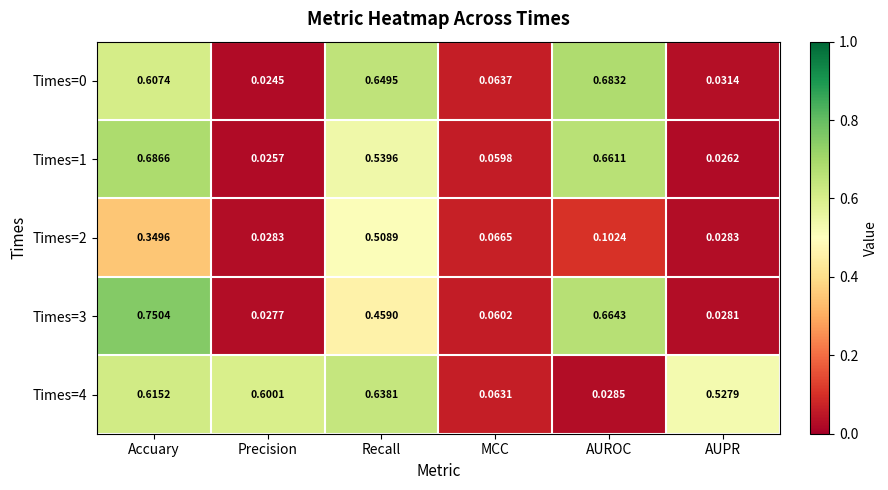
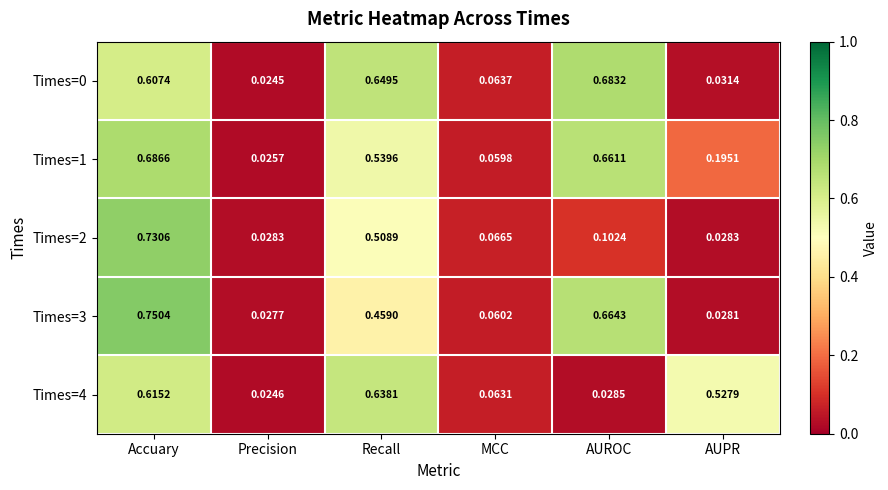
  {
    "Times=0": {
      "Accuary": 0.6074,
      "Precision": 0.0245,
      "Recall": 0.6495,
      "MCC": 0.0637,
      "AUROC": 0.6832,
      "AUPR": 0.0314
    },
    "Times=1": {
      "Accuary": 0.6866,
      "Precision": 0.0257,
      "Recall": 0.5396,
      "MCC": 0.0598,
      "AUROC": 0.6611,
-     "AUPR": 0.0262
+     "AUPR": 0.1951
    },
    "Times=2": {
-     "Accuary": 0.3496,
+     "Accuary": 0.7306,
      "Precision": 0.0283,
      "Recall": 0.5089,
      "MCC": 0.0665,
      "AUROC": 0.1024,
      "AUPR": 0.0283
    },
    "Times=3": {
      "Accuary": 0.7504,
      "Precision": 0.0277,
      "Recall": 0.4590,
      "MCC": 0.0602,
      "AUROC": 0.6643,
      "AUPR": 0.0281
    },
    "Times=4": {
      "Accuary": 0.6152,
-     "Precision": 0.6001,
+     "Precision": 0.0246,
      "Recall": 0.6381,
      "MCC": 0.0631,
      "AUROC": 0.0285,
      "AUPR": 0.5279
    }
  }
